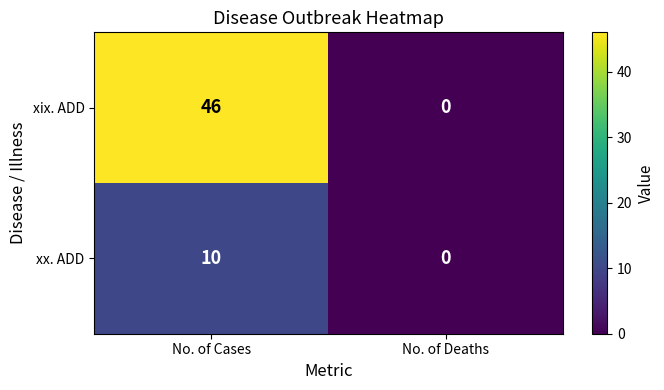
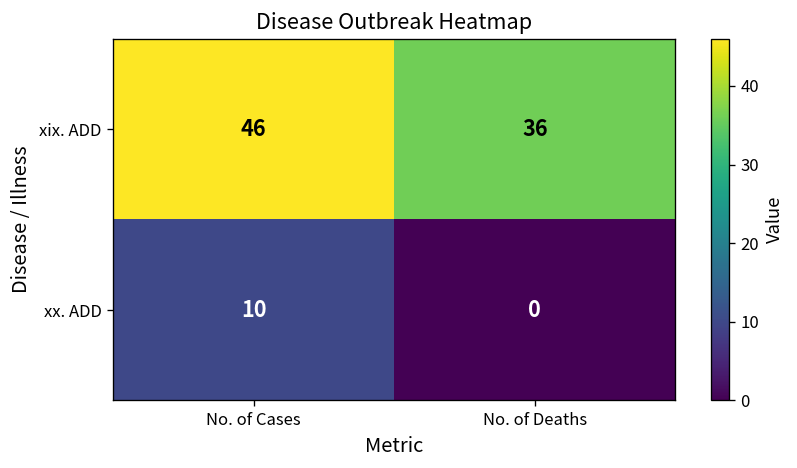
  {
    "xix. ADD": {
      "No. of Cases": 46,
-     "No. of Deaths": 0
+     "No. of Deaths": 36
    },
    "xx. ADD": {
      "No. of Cases": 10,
      "No. of Deaths": 0
    }
  }
